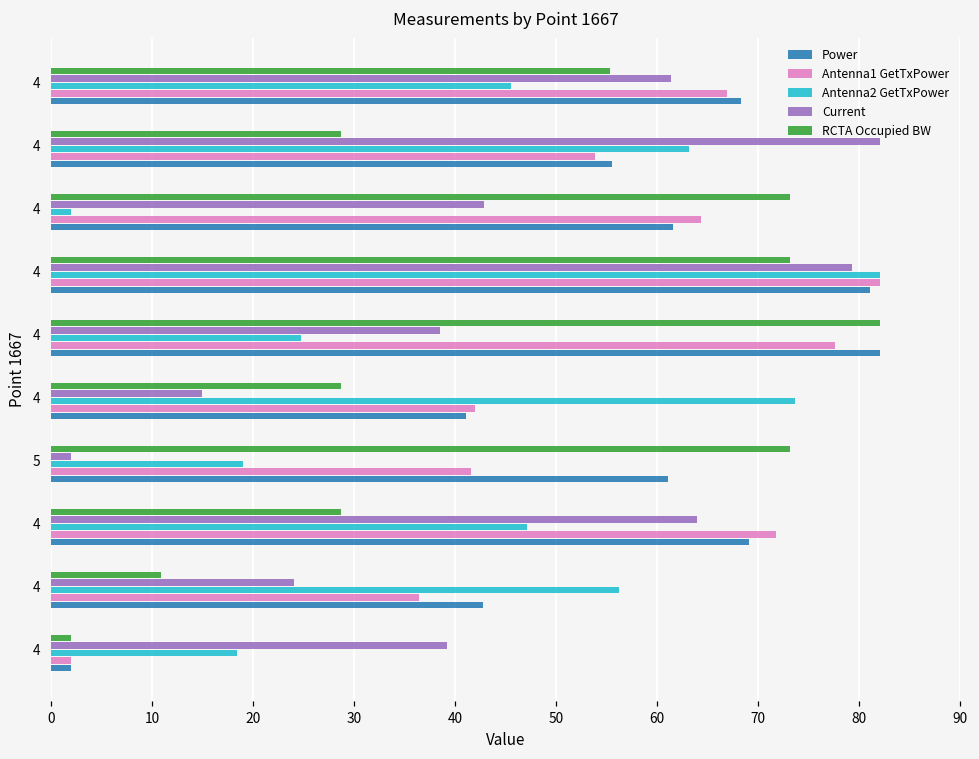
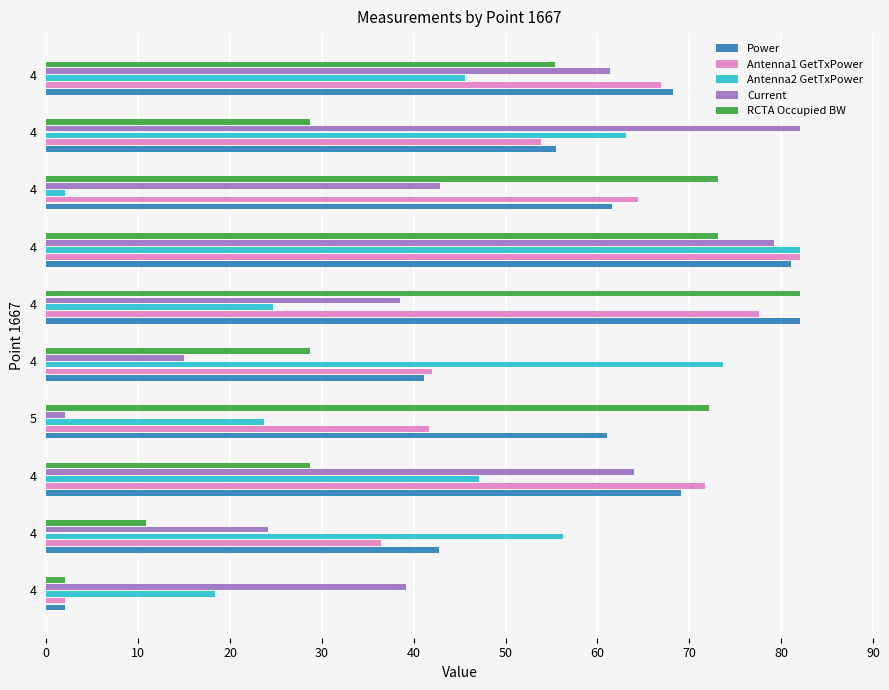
  {
    "Power": {
      "5": 61
    },
    "Antenna1 GetTxPower": {
      "5": 42
    },
    "Antenna2 GetTxPower": {
-     "5": 19
+     "5": 24
    },
    "Current": {
      "5": 2
    },
    "RCTA Occupied BW": {
-     "5": 73
+     "5": 72
    }
  }
